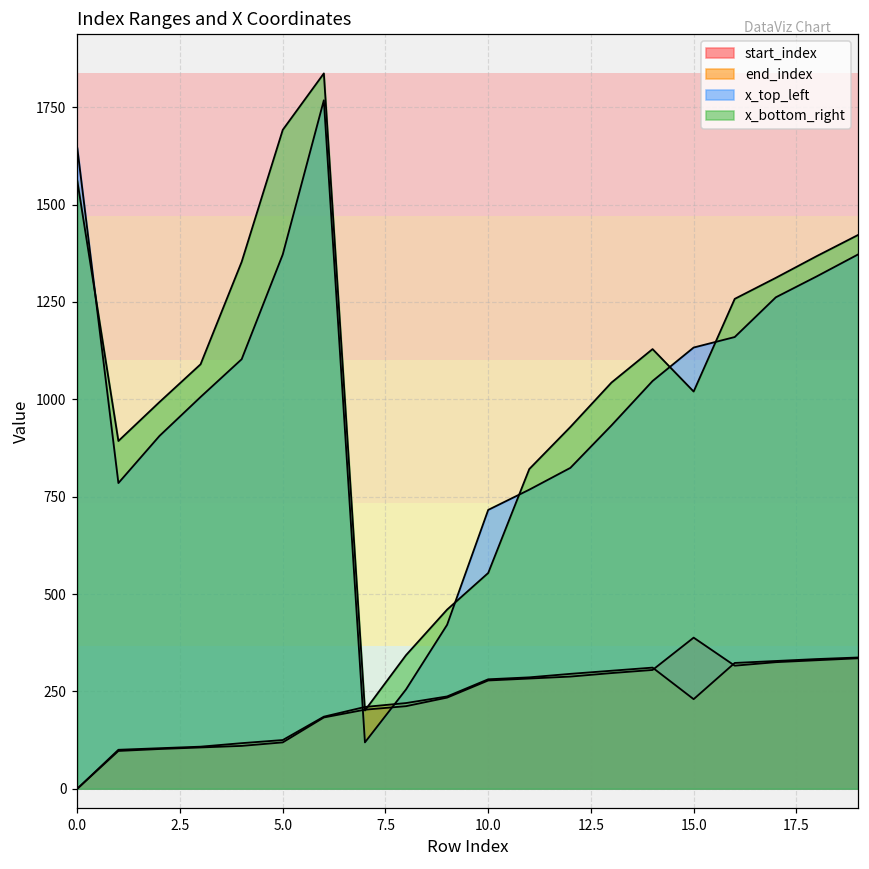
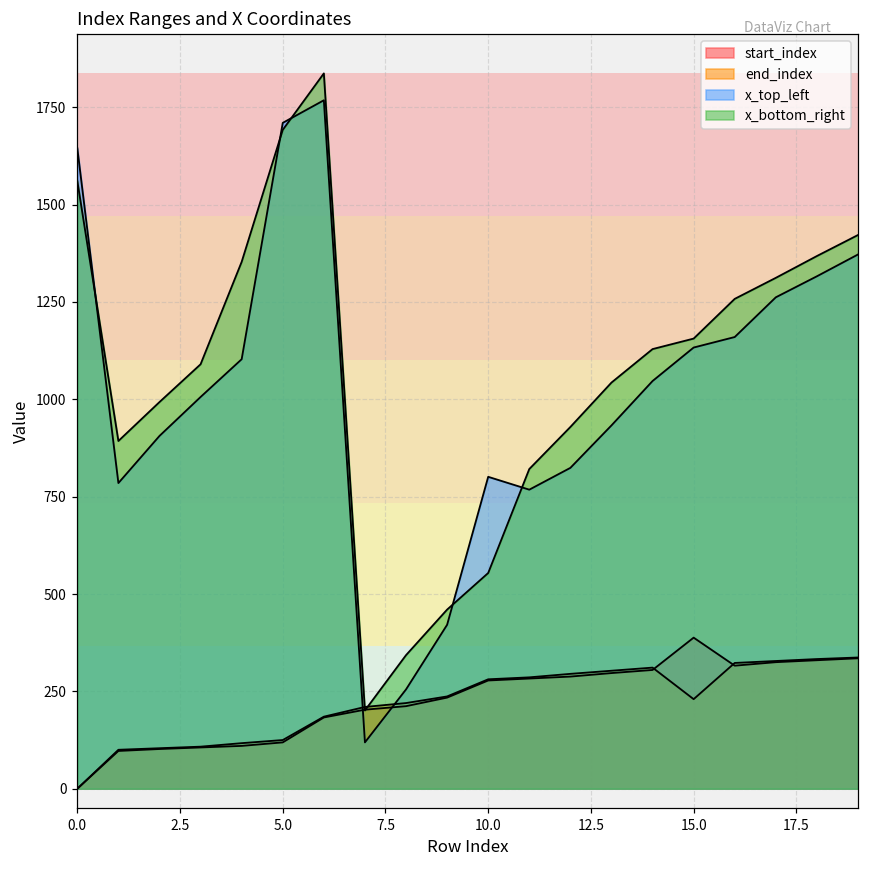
  {
    "start_index": {
      "15.0": 390
    },
    "end_index": {
      "15.0": 230
    },
    "x_top_left": {
      "0.0": 1650,
-     "5.0": 1370,
-     "10.0": 720,
+     "5.0": 1710,
+     "10.0": 800,
      "15.0": 1130
    },
    "x_bottom_right": {
      "0.0": 1560,
      "5.0": 1690,
      "10.0": 550,
-     "15.0": 1020
+     "15.0": 1160
    }
  }
